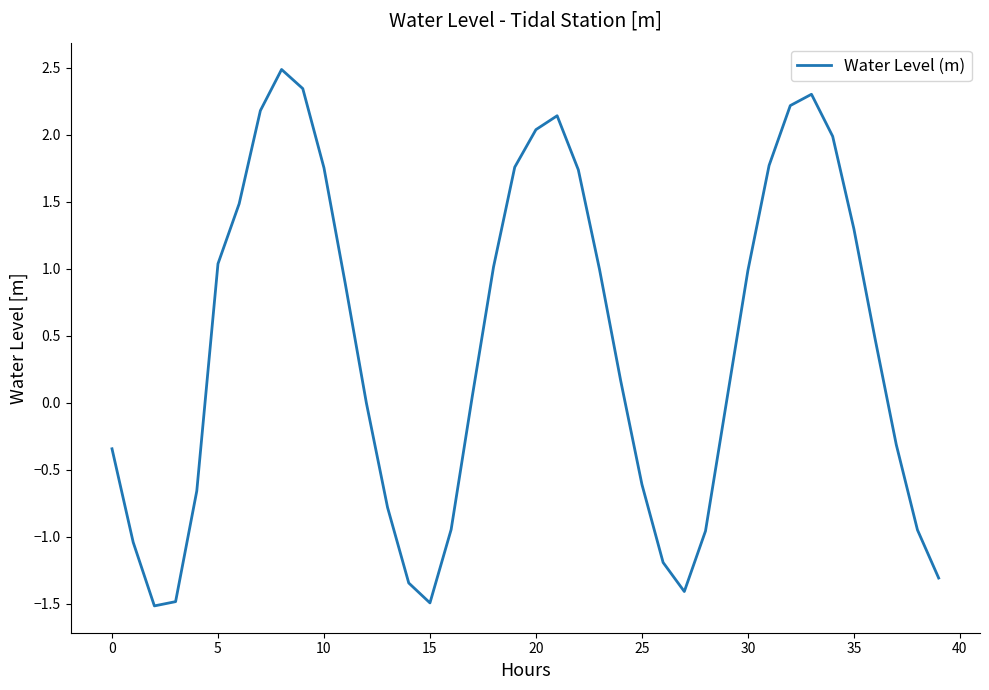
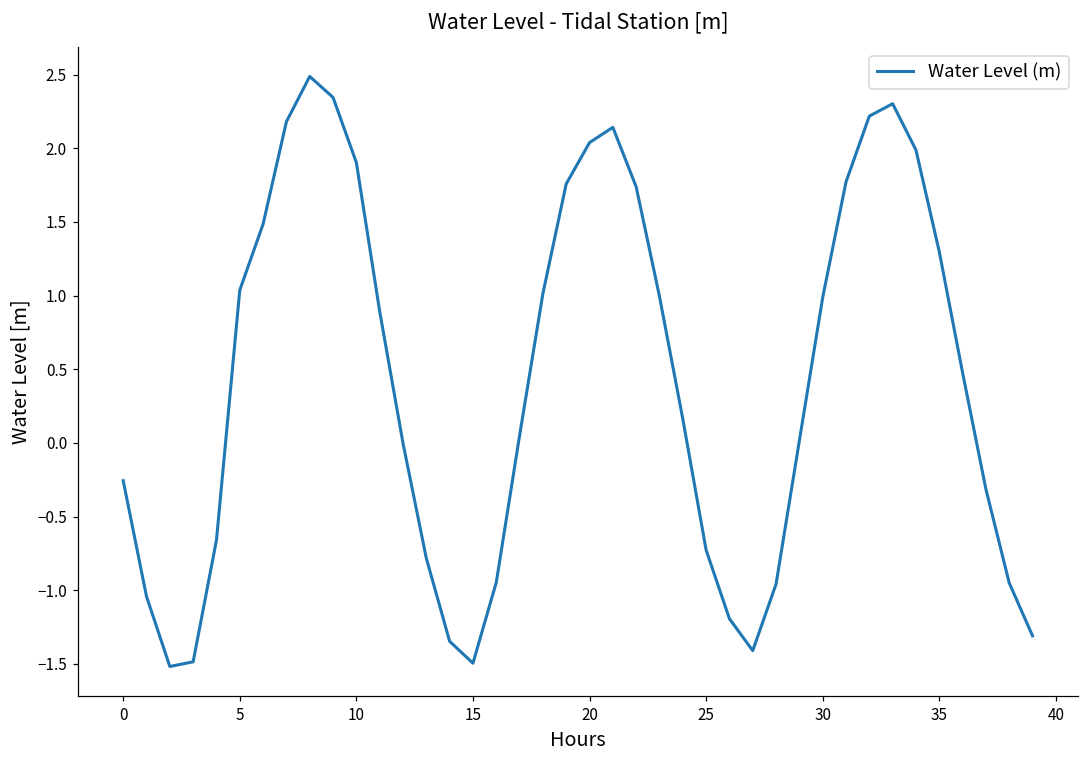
  {
-   "0": -0.34,
+   "0": -0.26,
    "5": 1.04,
-   "10": 1.75,
+   "10": 1.90,
    "15": -1.49,
    "20": 2.04,
-   "25": -0.61,
+   "25": -0.73,
    "30": 0.99,
    "35": 1.30
  }
